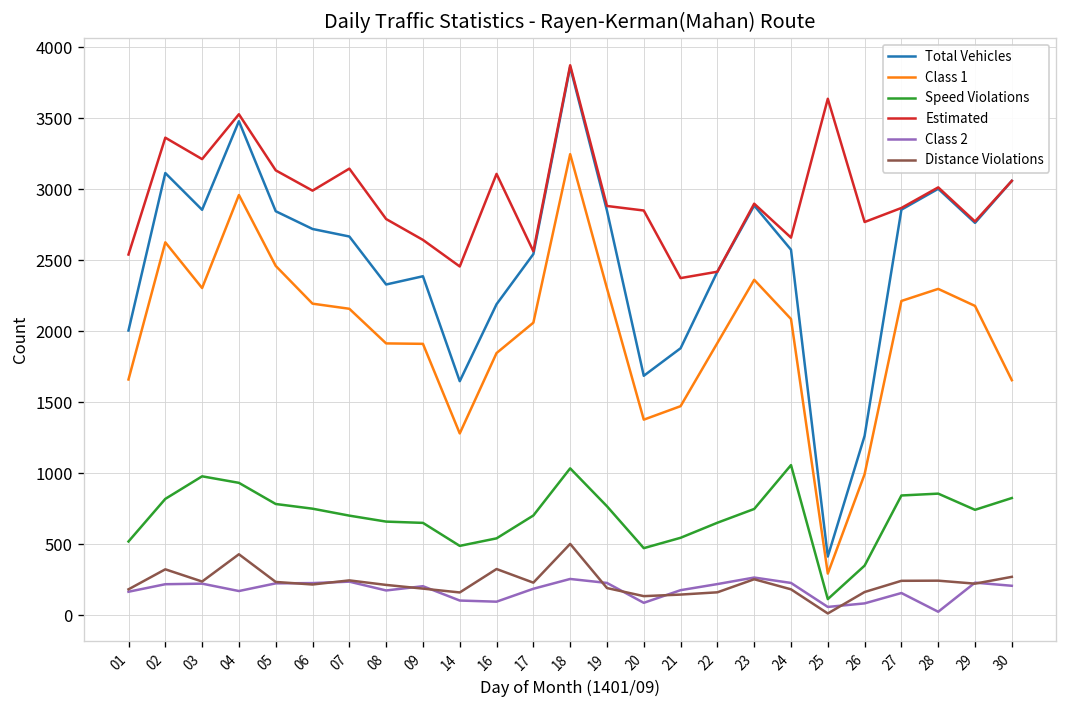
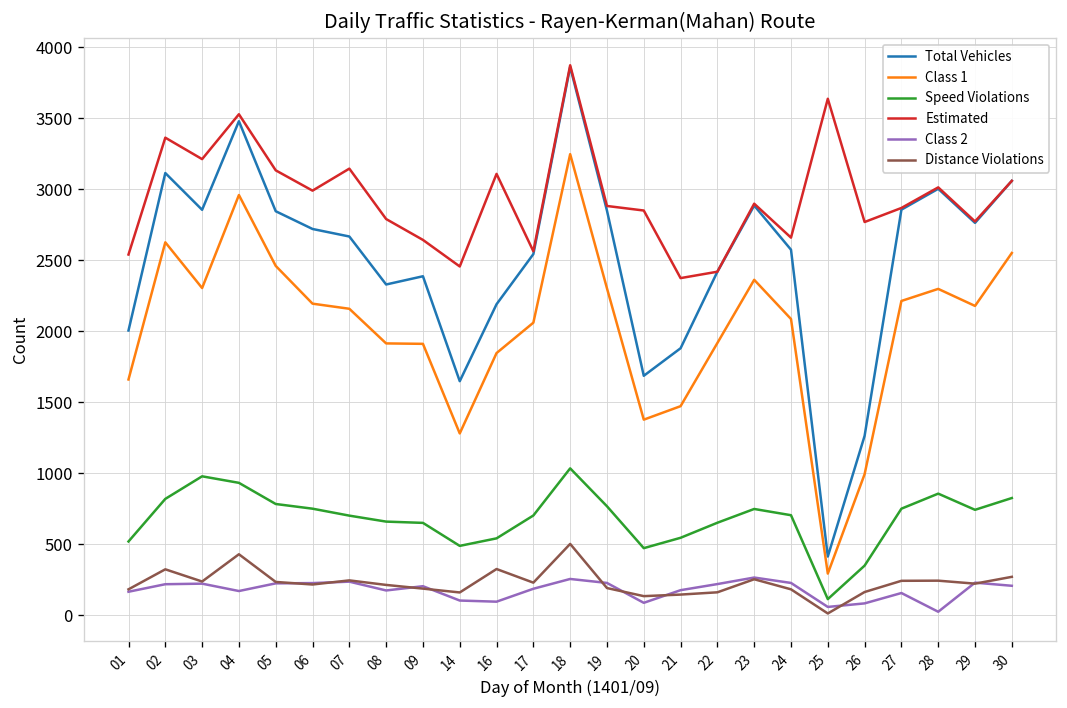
  {
    "Total Vehicles": {
      "01": 2010,
      "02": 3120,
      "03": 2860,
      "04": 3480,
      "05": 2850,
      "06": 2720,
      "07": 2670,
      "08": 2330,
      "09": 2390,
      "14": 1650,
      "16": 2190,
      "19": 2850,
      "20": 1690,
      "21": 1880,
      "24": 2580,
      "25": 410,
      "26": 1260
    },
    "Class 1": {
      "01": 1660,
      "02": 2630,
      "03": 2310,
      "04": 2960,
      "05": 2460,
      "06": 2200,
      "07": 2160,
      "08": 1920,
      "09": 1910,
      "14": 1280,
      "16": 1850,
      "17": 2060,
      "18": 3250,
      "19": 2300,
      "20": 1380,
      "21": 1470,
      "22": 1920,
      "23": 2360,
      "24": 2090,
      "25": 290,
      "26": 990,
      "27": 2210,
      "28": 2300,
      "29": 2180,
-     "30": 1660
+     "30": 2550
    },
    "Speed Violations": {
      "01": 520,
      "02": 820,
      "03": 980,
      "04": 930,
      "05": 780,
      "06": 750,
      "07": 700,
      "08": 660,
      "09": 650,
      "14": 490,
      "16": 540,
      "17": 700,
      "18": 1040,
      "19": 770,
      "20": 470,
      "21": 550,
      "22": 650,
      "23": 750,
-     "24": 1060,
+     "24": 710,
      "25": 110,
      "26": 350,
-     "27": 840,
+     "27": 750,
      "28": 860,
      "29": 740,
      "30": 830
    },
    "Estimated": {
      "01": 2540,
      "02": 3360,
      "03": 3210,
      "04": 3530,
      "05": 3130,
      "06": 2990,
      "07": 3150,
      "08": 2790,
      "09": 2640,
      "14": 2460,
      "16": 3110,
      "19": 2880,
      "20": 2850,
      "21": 2380,
      "24": 2660,
      "25": 3640,
      "26": 2770
    },
    "Class 2": {
      "02": 220,
      "04": 170,
      "08": 180,
      "14": 100,
      "16": 100,
      "17": 190,
      "18": 260,
      "19": 230,
      "20": 90,
      "21": 180,
      "22": 220,
      "24": 230,
      "25": 60,
      "26": 80,
      "27": 160,
      "28": 30,
      "30": 210
    },
    "Distance Violations": {
      "02": 320,
      "04": 430,
      "08": 210,
      "14": 160,
      "16": 330,
      "17": 230,
      "18": 500,
      "19": 190,
      "20": 140,
      "21": 150,
      "22": 160,
      "24": 180,
      "25": 10,
      "26": 160,
      "27": 240,
      "28": 240,
      "30": 270
    }
  }
